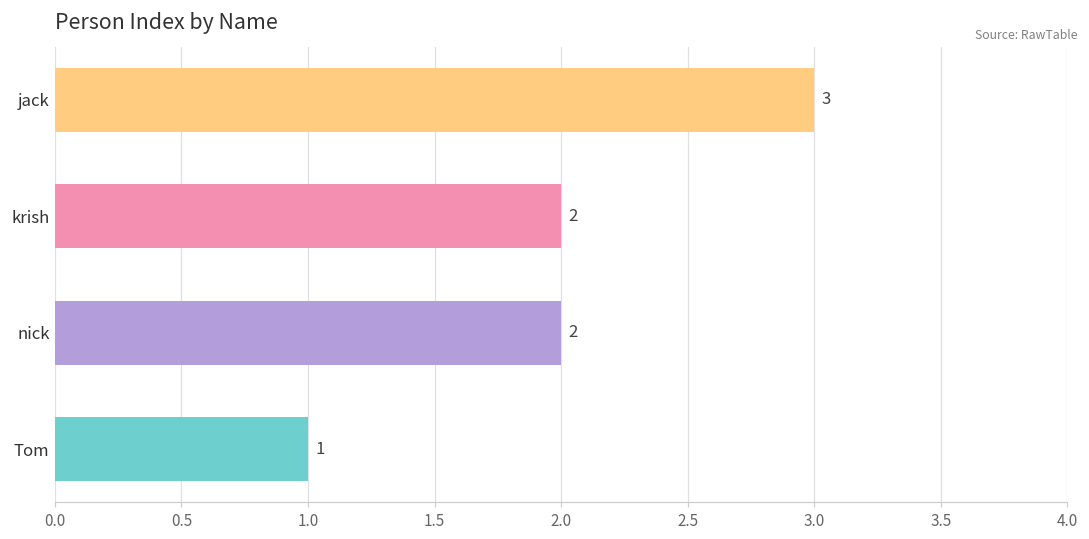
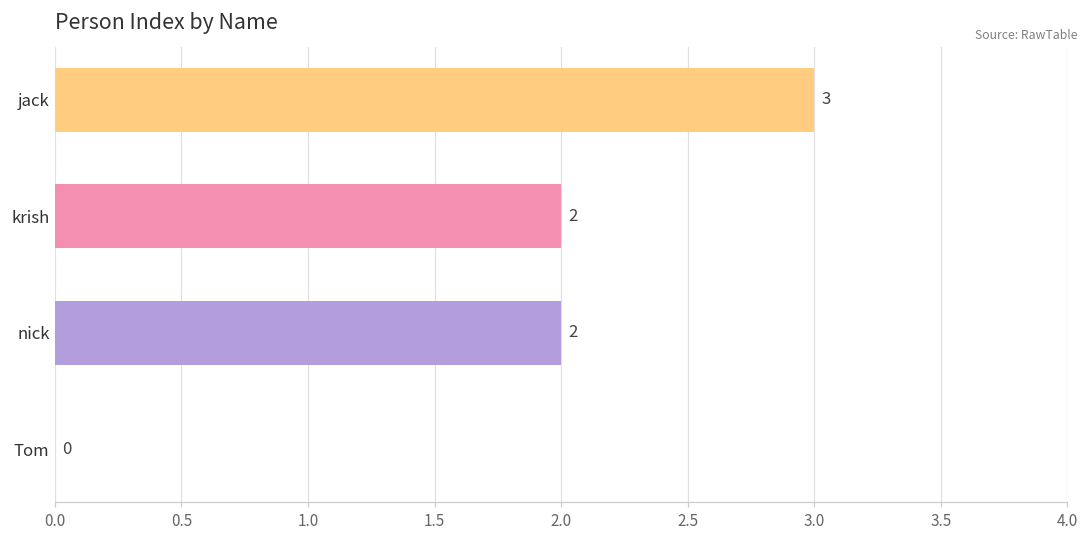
  {
    "jack": 3,
    "krish": 2,
    "nick": 2,
-   "Tom": 1
+   "Tom": 0
  }
